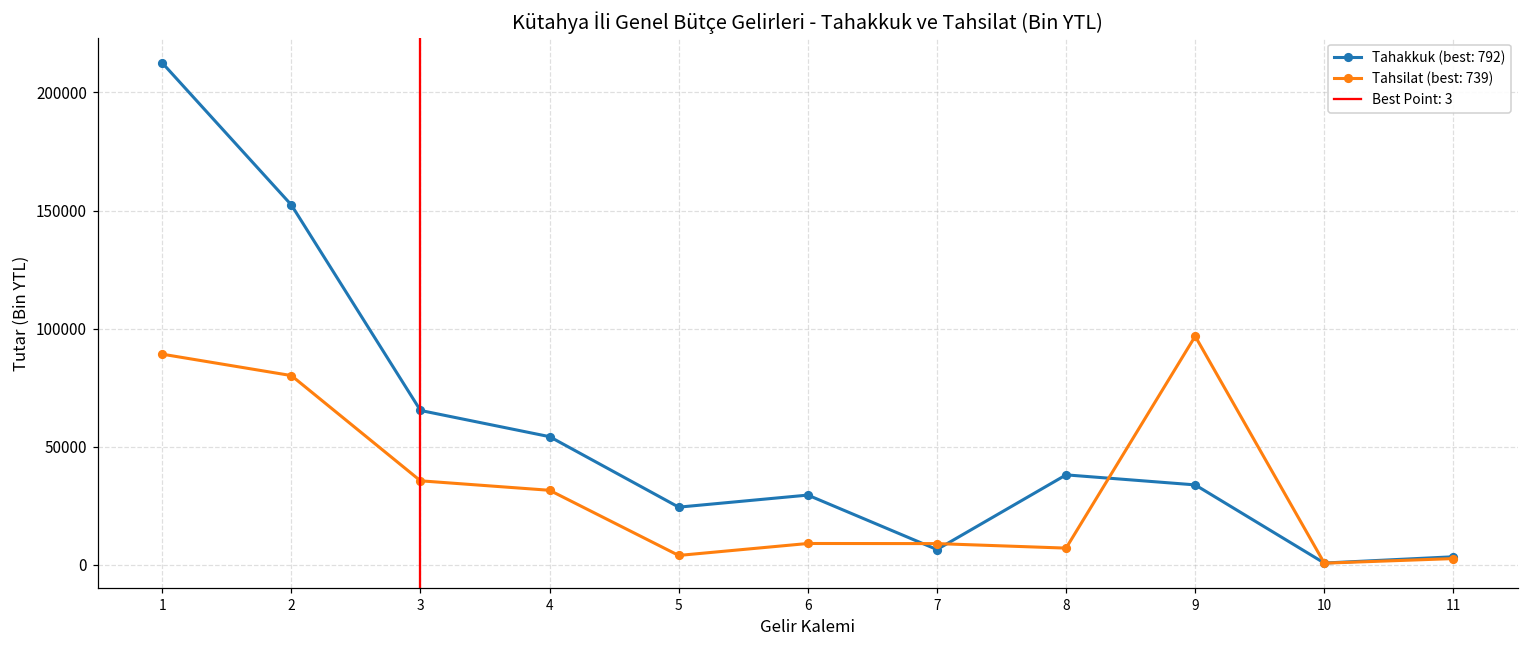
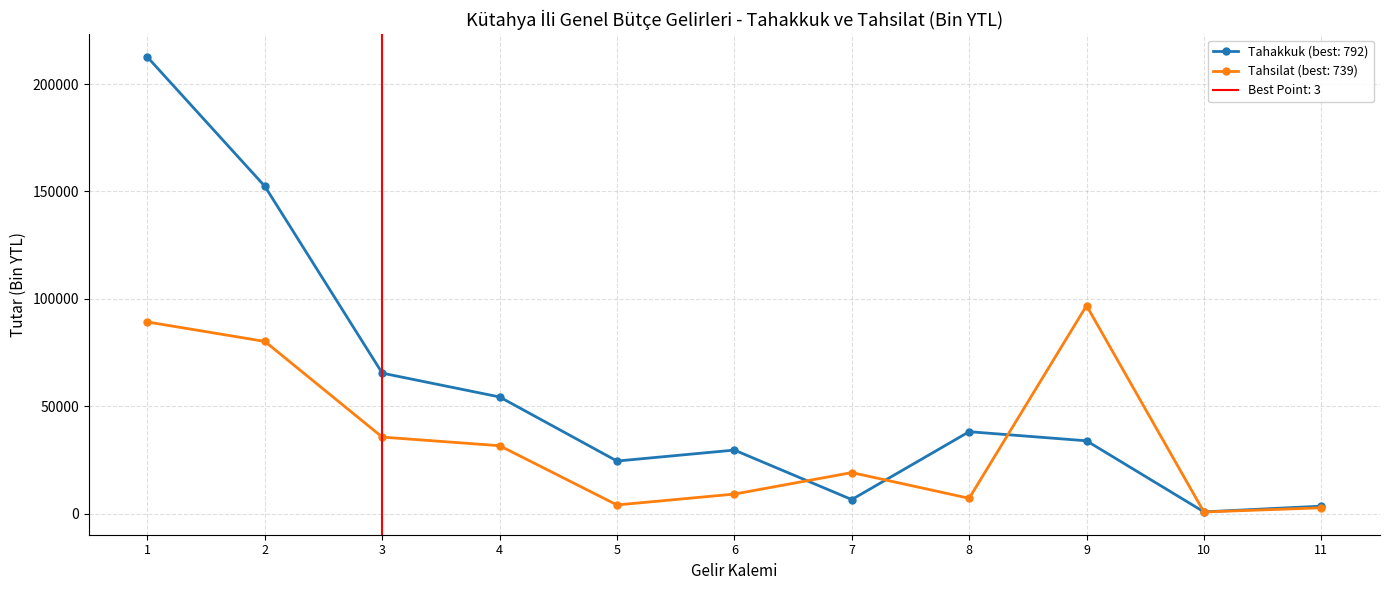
  {
    "Tahakkuk (best: 792)": {
      "1": 213000,
      "2": 152000,
      "3": 65000,
      "4": 54000,
      "5": 24000,
      "6": 30000,
      "7": 7000,
      "8": 38000,
      "9": 34000
    },
    "Tahsilat (best: 739)": {
      "1": 89000,
      "2": 80000,
      "3": 36000,
      "4": 32000,
      "5": 4000,
      "6": 9000,
-     "7": 9000,
+     "7": 19000,
      "8": 7000,
      "9": 97000
    }
  }
